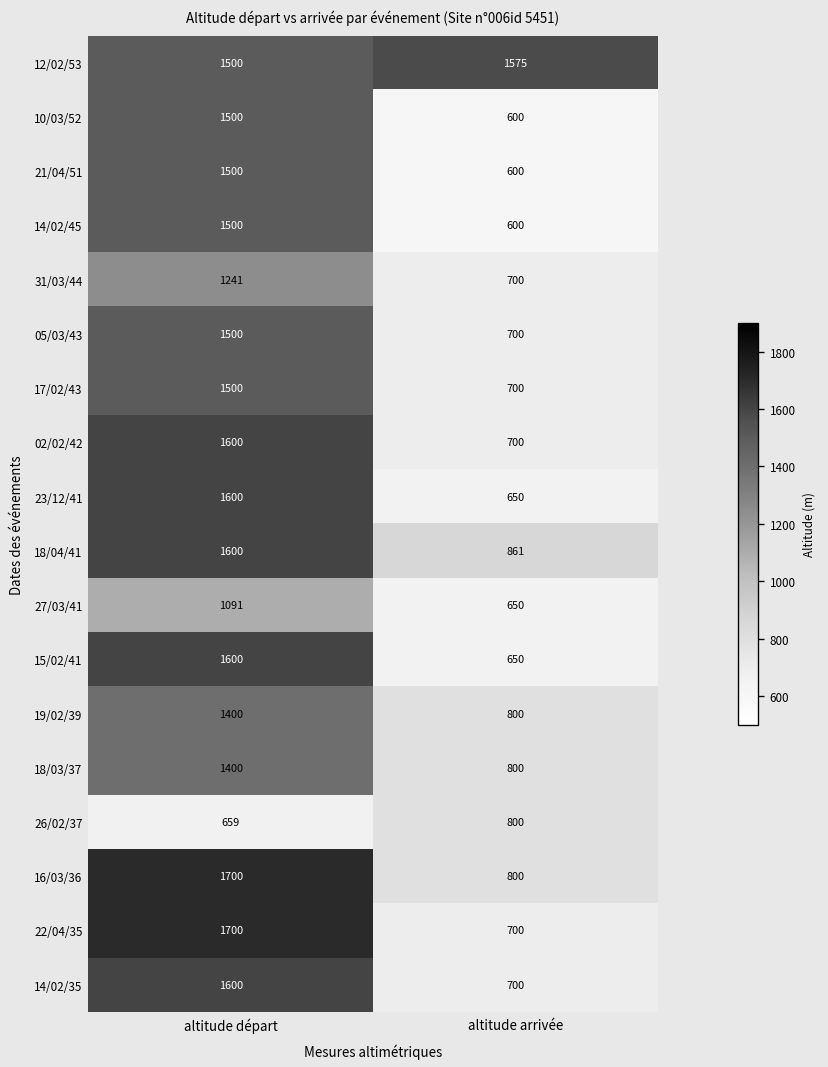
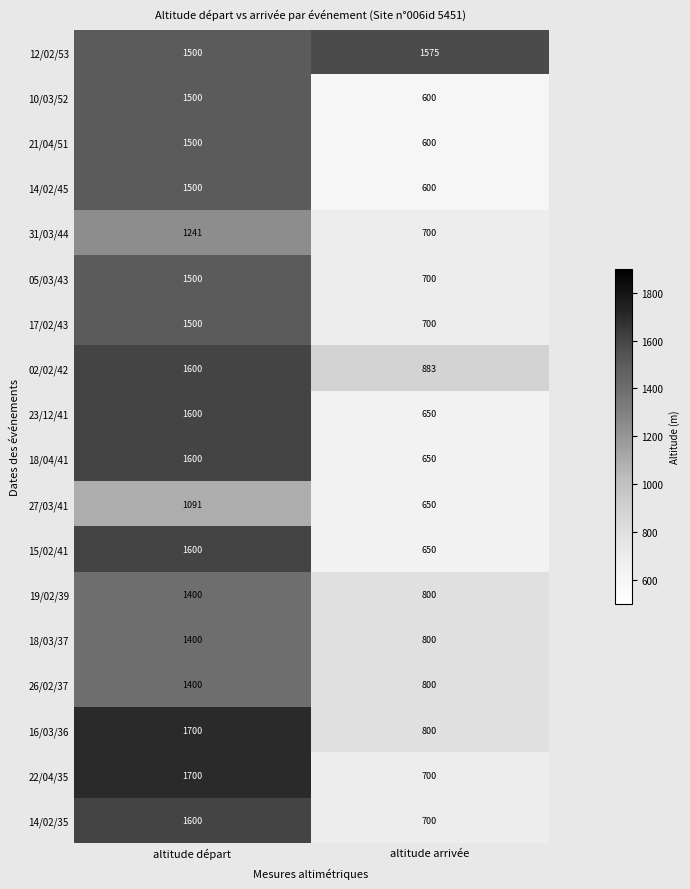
  {
    "12/02/53": {
      "altitude départ": 1500,
      "altitude arrivée": 1575
    },
    "10/03/52": {
      "altitude départ": 1500,
      "altitude arrivée": 600
    },
    "21/04/51": {
      "altitude départ": 1500,
      "altitude arrivée": 600
    },
    "14/02/45": {
      "altitude départ": 1500,
      "altitude arrivée": 600
    },
    "31/03/44": {
      "altitude départ": 1241,
      "altitude arrivée": 700
    },
    "05/03/43": {
      "altitude départ": 1500,
      "altitude arrivée": 700
    },
    "17/02/43": {
      "altitude départ": 1500,
      "altitude arrivée": 700
    },
    "02/02/42": {
      "altitude départ": 1600,
-     "altitude arrivée": 700
+     "altitude arrivée": 883
    },
    "23/12/41": {
      "altitude départ": 1600,
      "altitude arrivée": 650
    },
    "18/04/41": {
      "altitude départ": 1600,
-     "altitude arrivée": 861
+     "altitude arrivée": 650
    },
    "27/03/41": {
      "altitude départ": 1091,
      "altitude arrivée": 650
    },
    "15/02/41": {
      "altitude départ": 1600,
      "altitude arrivée": 650
    },
    "19/02/39": {
      "altitude départ": 1400,
      "altitude arrivée": 800
    },
    "18/03/37": {
      "altitude départ": 1400,
      "altitude arrivée": 800
    },
    "26/02/37": {
-     "altitude départ": 659,
+     "altitude départ": 1400,
      "altitude arrivée": 800
    },
    "16/03/36": {
      "altitude départ": 1700,
      "altitude arrivée": 800
    },
    "22/04/35": {
      "altitude départ": 1700,
      "altitude arrivée": 700
    },
    "14/02/35": {
      "altitude départ": 1600,
      "altitude arrivée": 700
    }
  }
